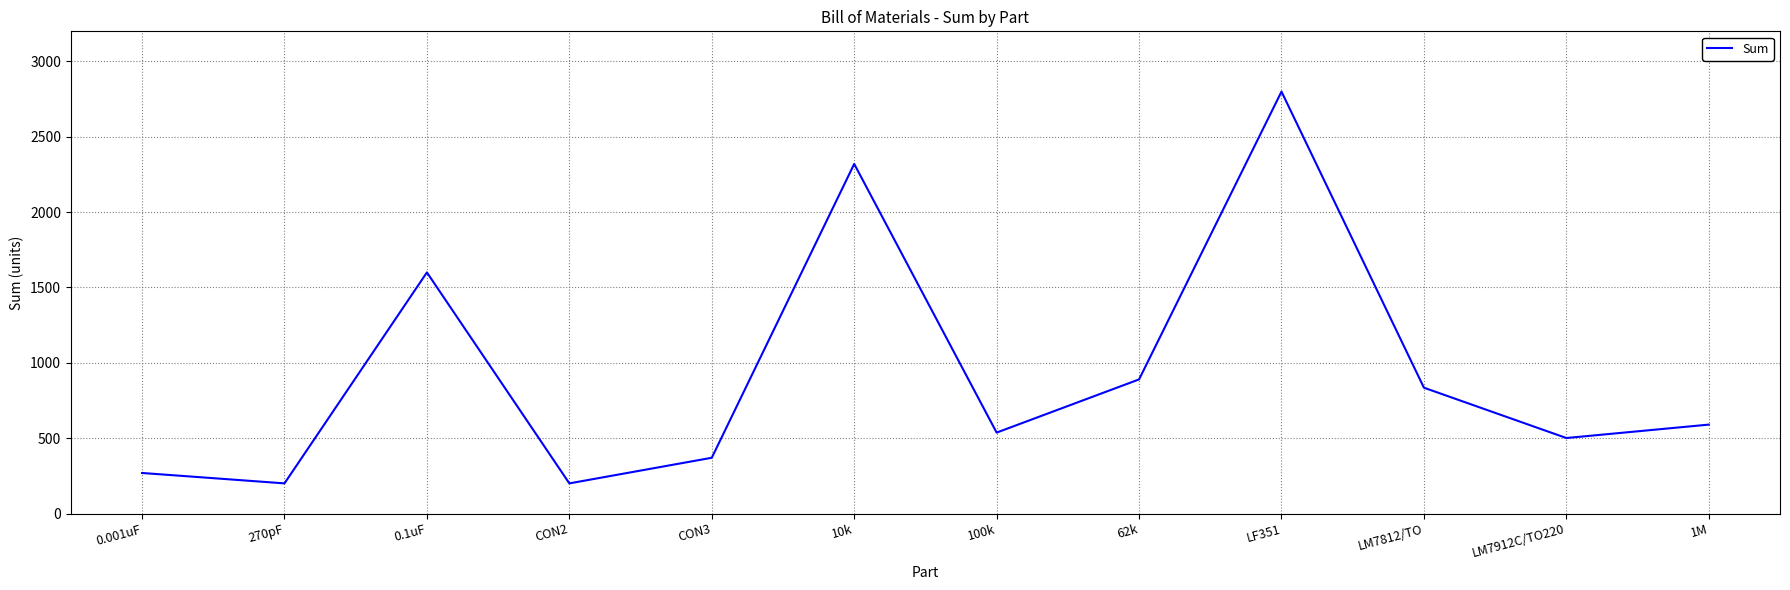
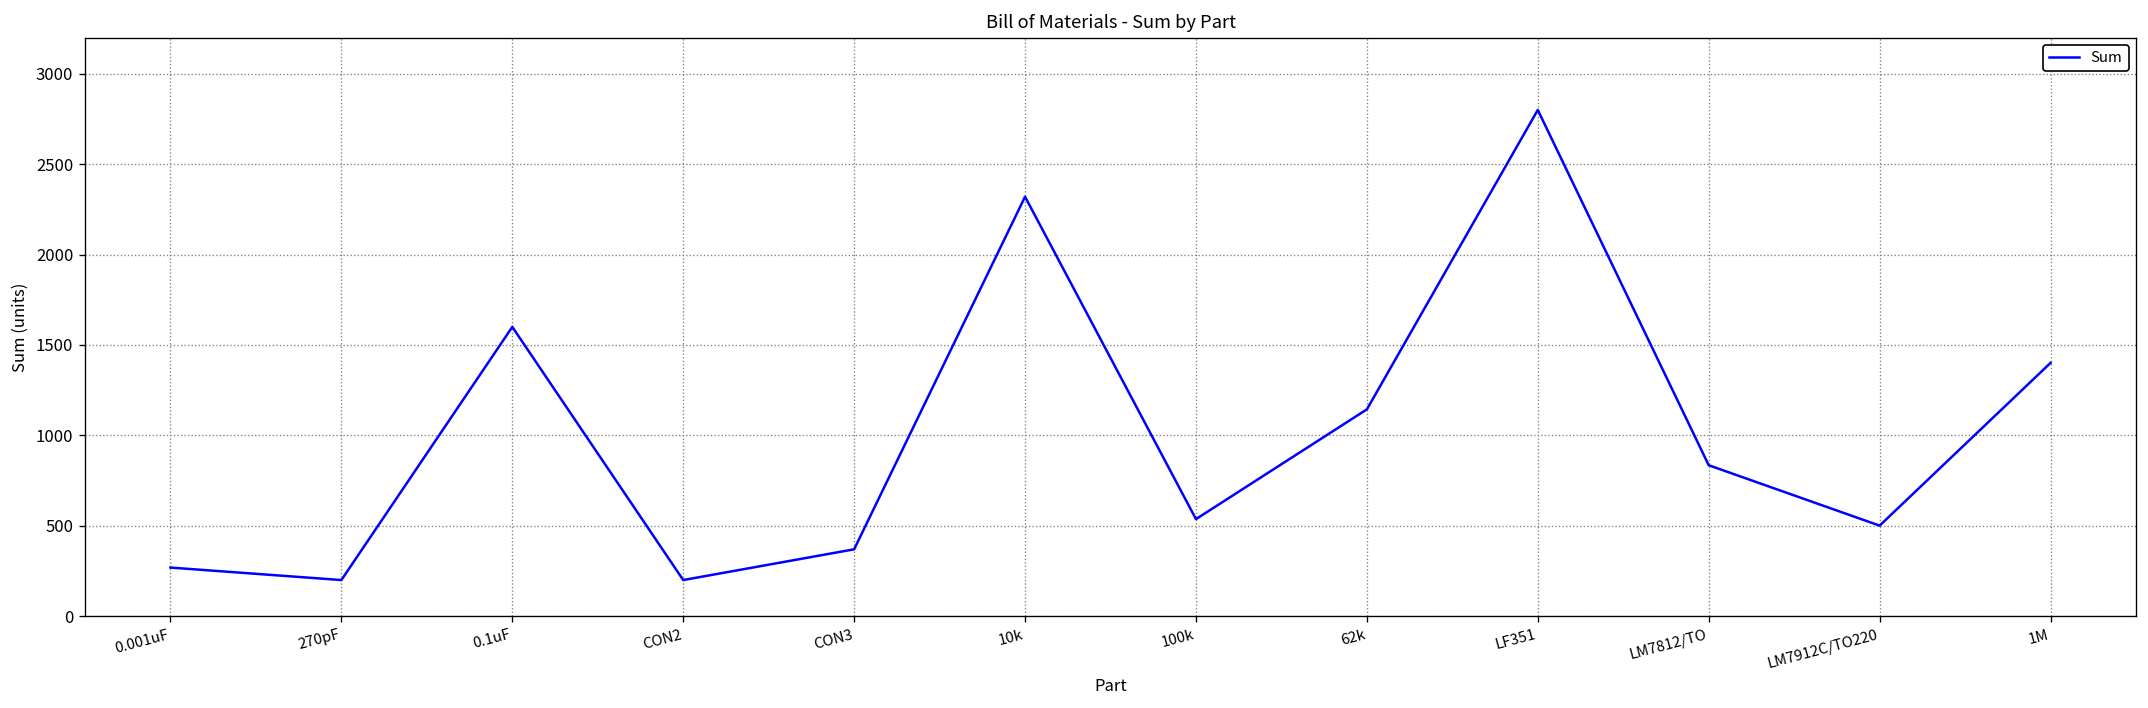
  {
    "0.001uF": 270,
    "270pF": 200,
    "0.1uF": 1600,
    "CON2": 200,
    "CON3": 370,
    "10k": 2320,
    "100k": 540,
-   "62k": 890,
+   "62k": 1140,
    "LF351": 2800,
    "LM7812/TO": 840,
    "LM7912C/TO220": 500,
-   "1M": 590
+   "1M": 1400
  }
